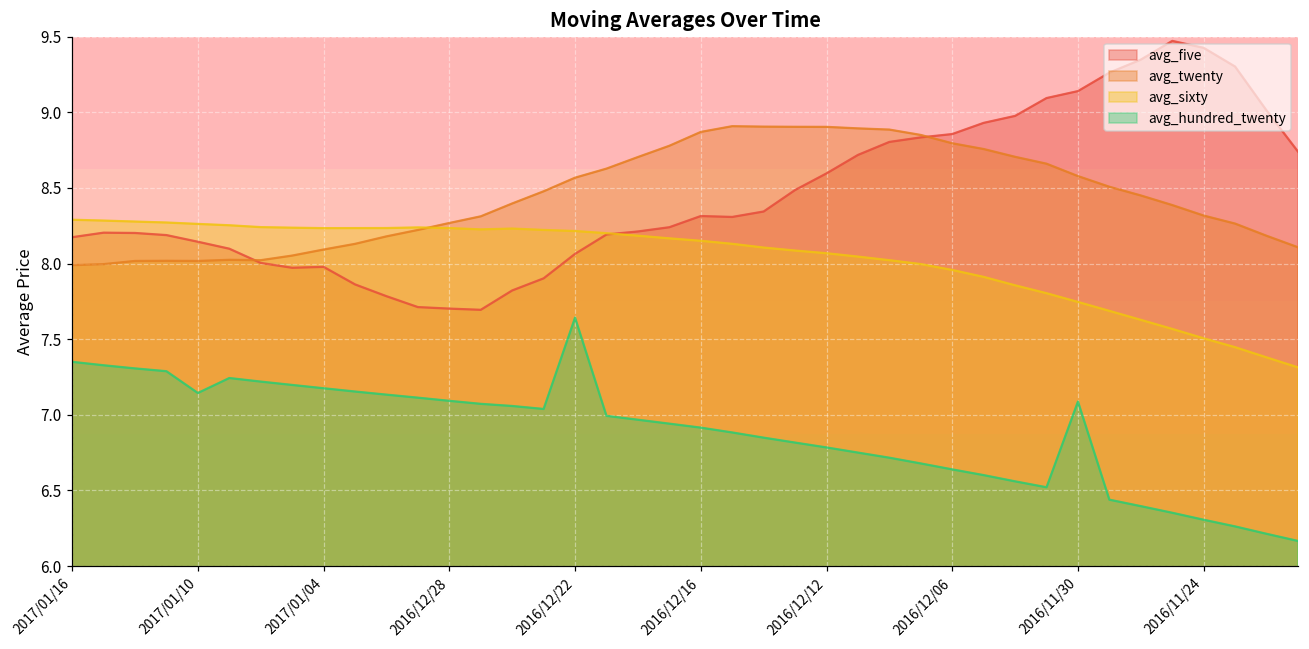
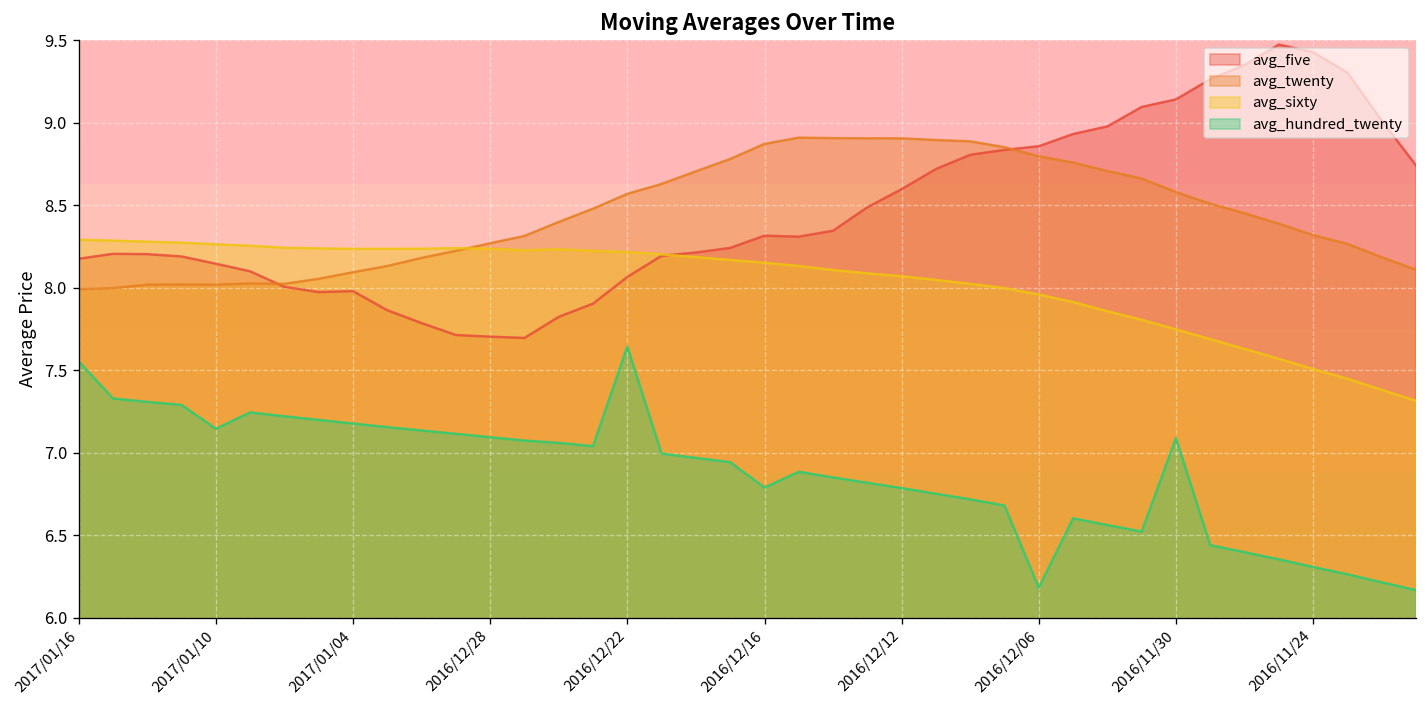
  {
    "avg_hundred_twenty": {
-     "2017/01/16": 7.35,
+     "2017/01/16": 7.55,
      "2017/01/10": 7.14,
      "2017/01/04": 7.18,
      "2016/12/28": 7.09,
      "2016/12/22": 7.64,
-     "2016/12/16": 6.92,
+     "2016/12/16": 6.79,
      "2016/12/12": 6.78,
-     "2016/12/06": 6.64,
+     "2016/12/06": 6.18,
      "2016/11/30": 7.09,
      "2016/11/24": 6.31
    }
  }
